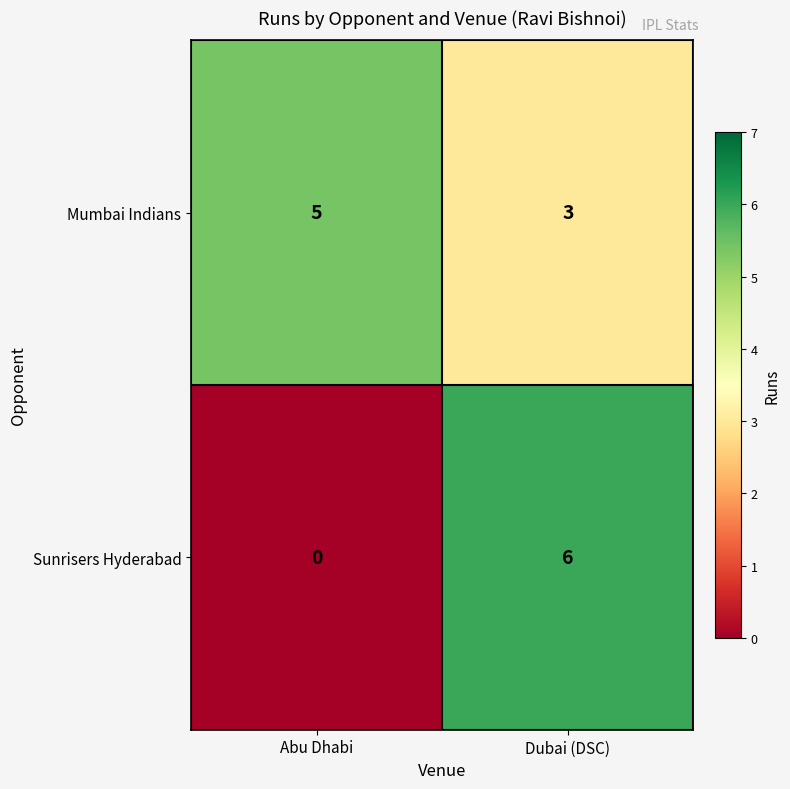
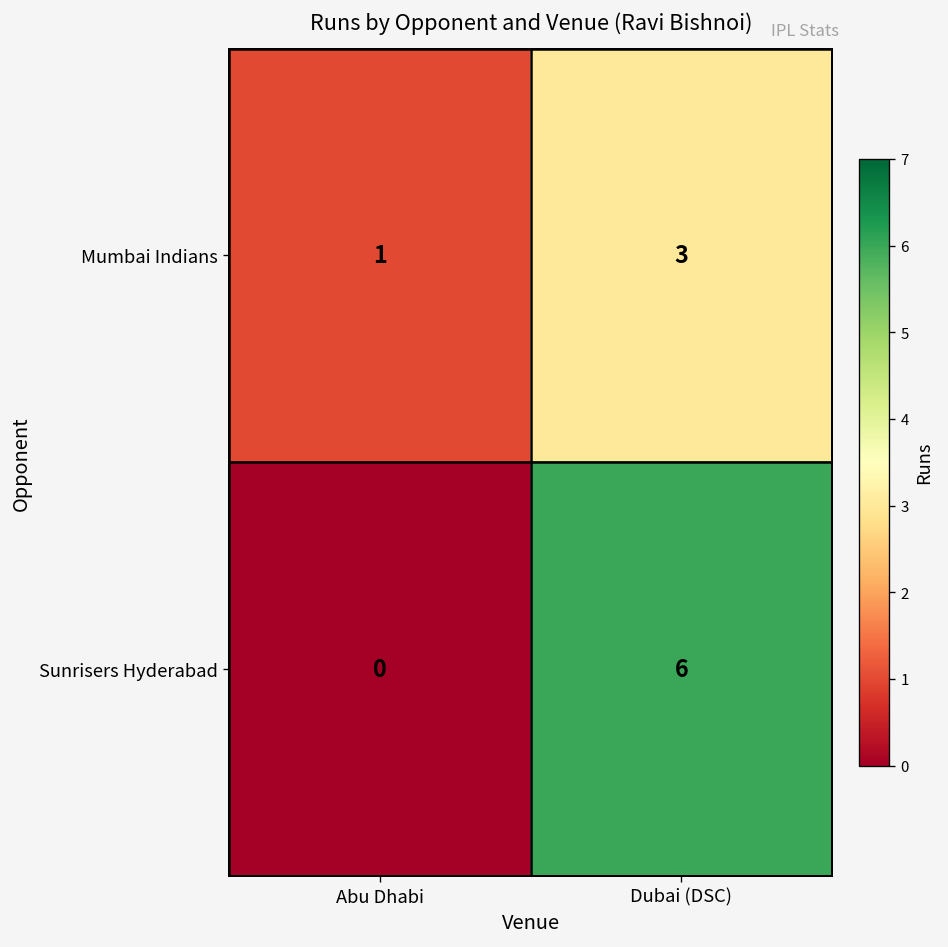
  {
    "Mumbai Indians": {
-     "Abu Dhabi": 5,
+     "Abu Dhabi": 1,
      "Dubai (DSC)": 3
    },
    "Sunrisers Hyderabad": {
      "Abu Dhabi": 0,
      "Dubai (DSC)": 6
    }
  }
